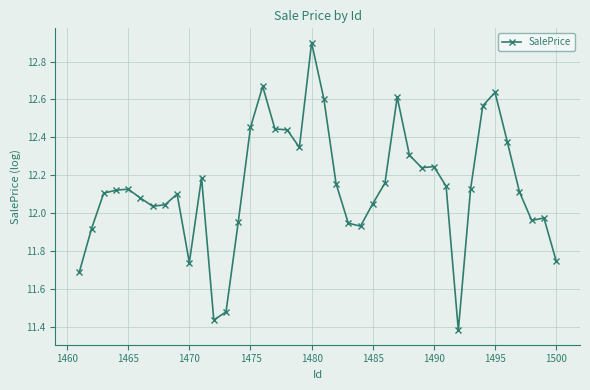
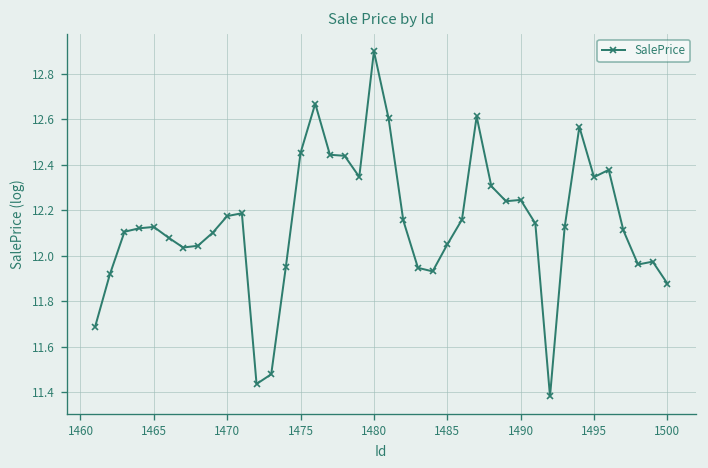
  {
    "1465": 12.13,
-   "1470": 11.74,
+   "1470": 12.17,
    "1475": 12.45,
    "1480": 12.90,
    "1485": 12.05,
    "1490": 12.25,
-   "1495": 12.64,
-   "1500": 11.75
+   "1495": 12.35,
+   "1500": 11.88
  }
